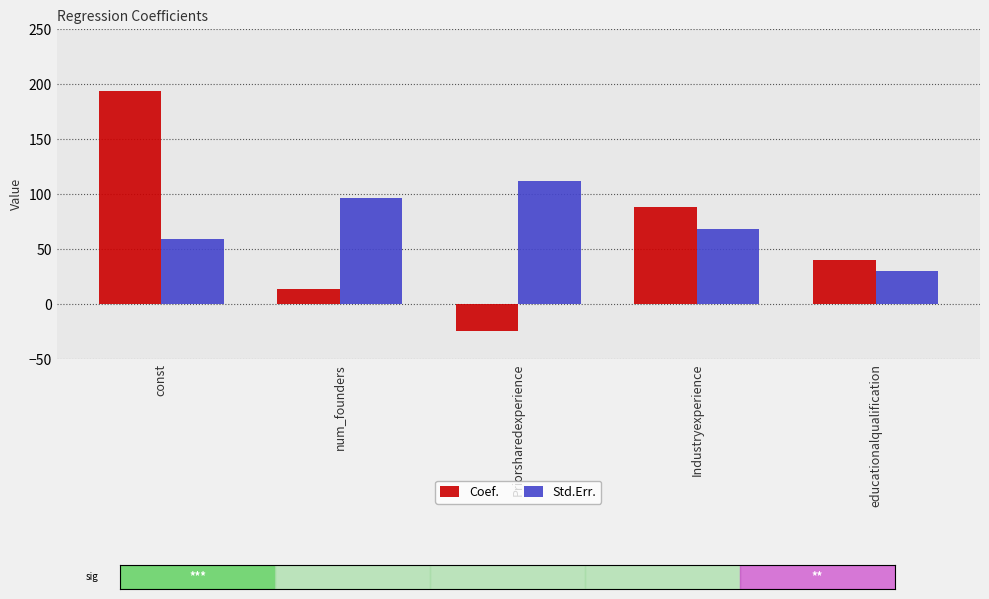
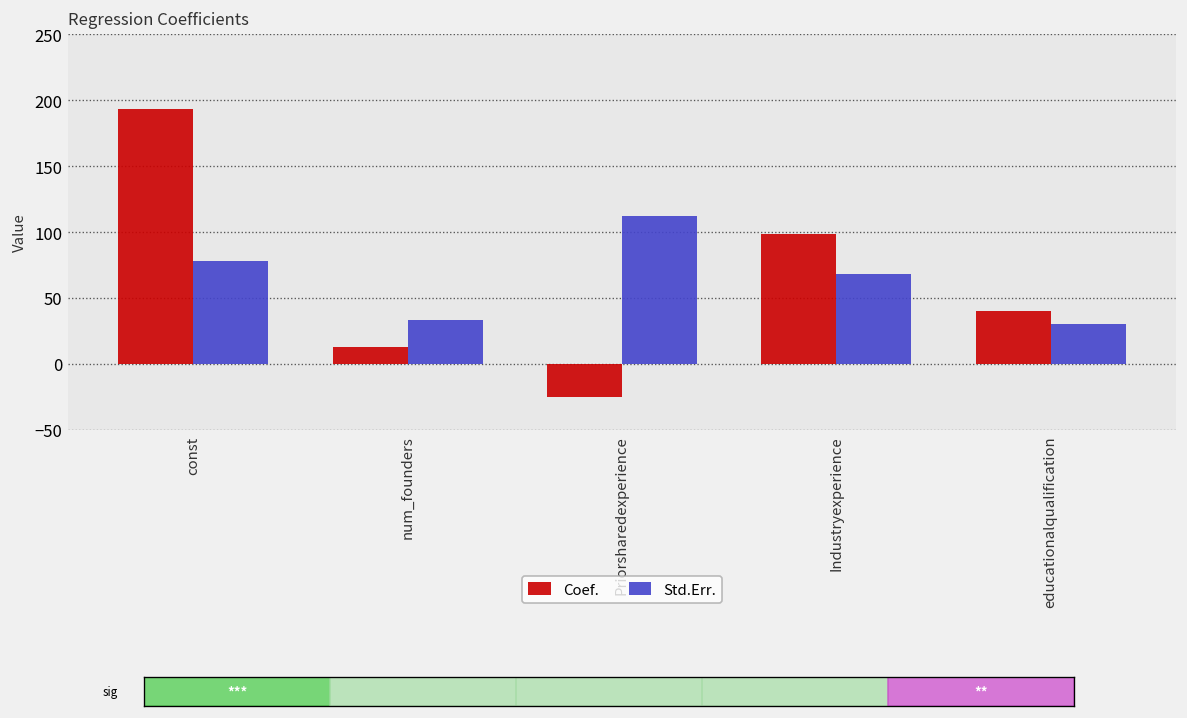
  {
    "Coef.": {
      "const": 194,
      "num_founders": 13,
      "Priorsharedexperience": -25,
-     "Industryexperience": 88,
+     "Industryexperience": 99,
      "educationalqualification": 41
    },
    "Std.Err.": {
-     "const": 60,
-     "num_founders": 97,
+     "const": 78,
+     "num_founders": 34,
      "Priorsharedexperience": 112,
      "Industryexperience": 69,
      "educationalqualification": 30
    }
  }
